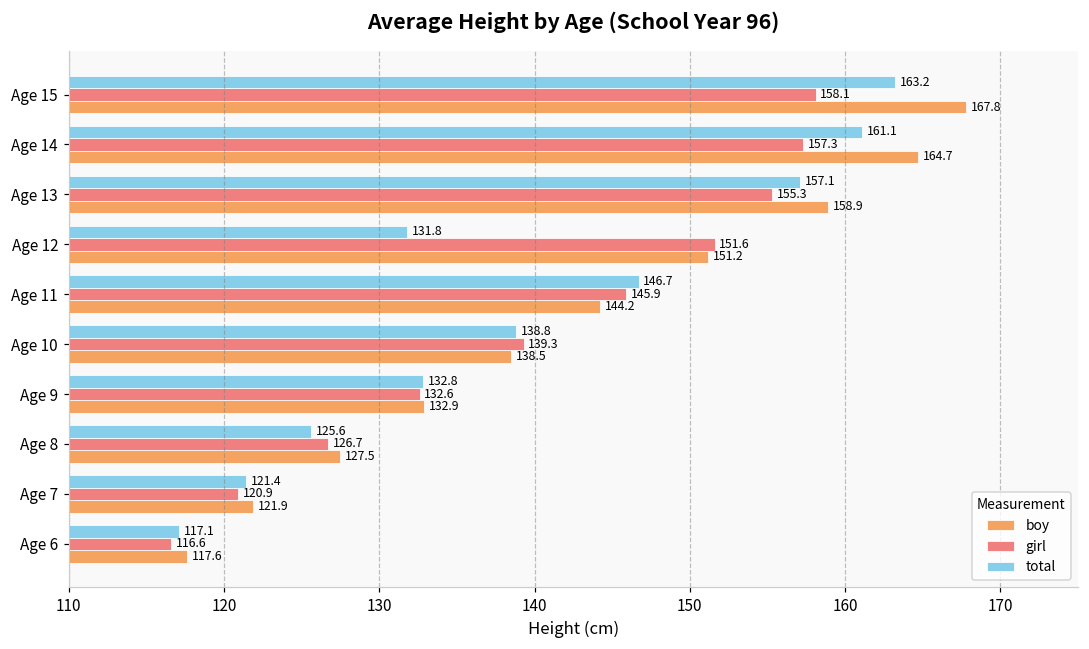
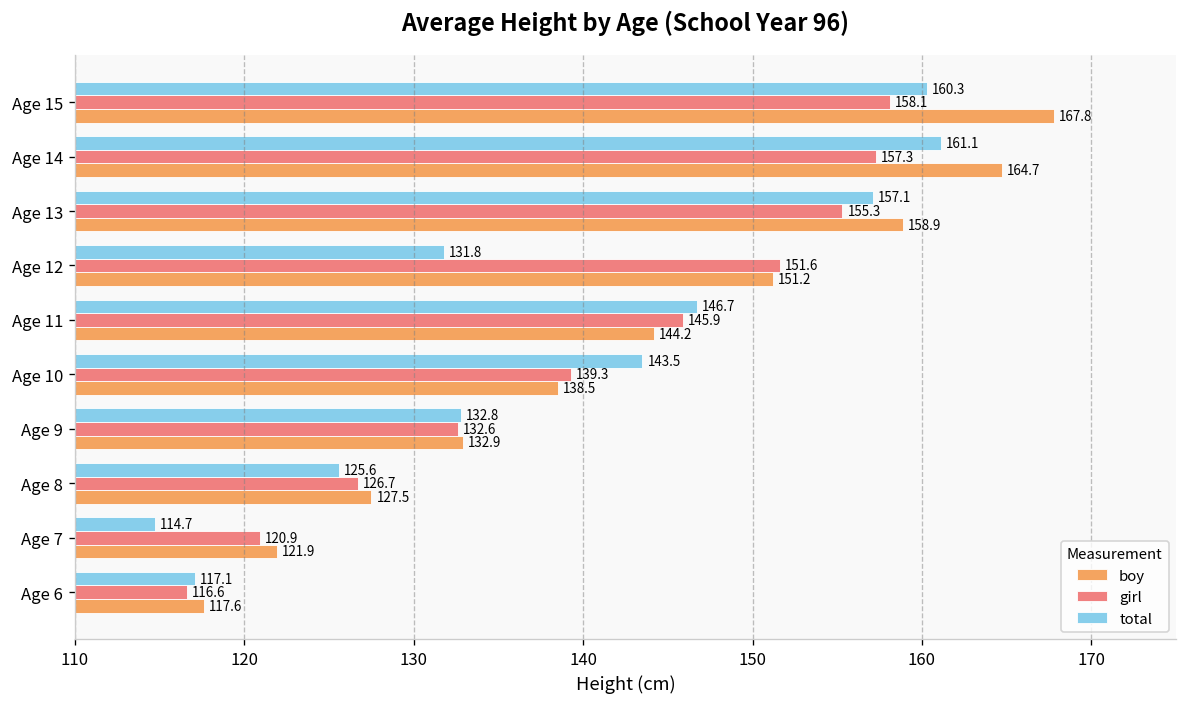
  {
    "total": {
-     "Age 15": 163.2,
+     "Age 15": 160.3,
      "Age 14": 161.1,
      "Age 13": 157.1,
      "Age 12": 131.8,
      "Age 11": 146.7,
-     "Age 10": 138.8,
+     "Age 10": 143.5,
      "Age 9": 132.8,
      "Age 8": 125.6,
-     "Age 7": 121.4,
+     "Age 7": 114.7,
      "Age 6": 117.1
    }
  }
